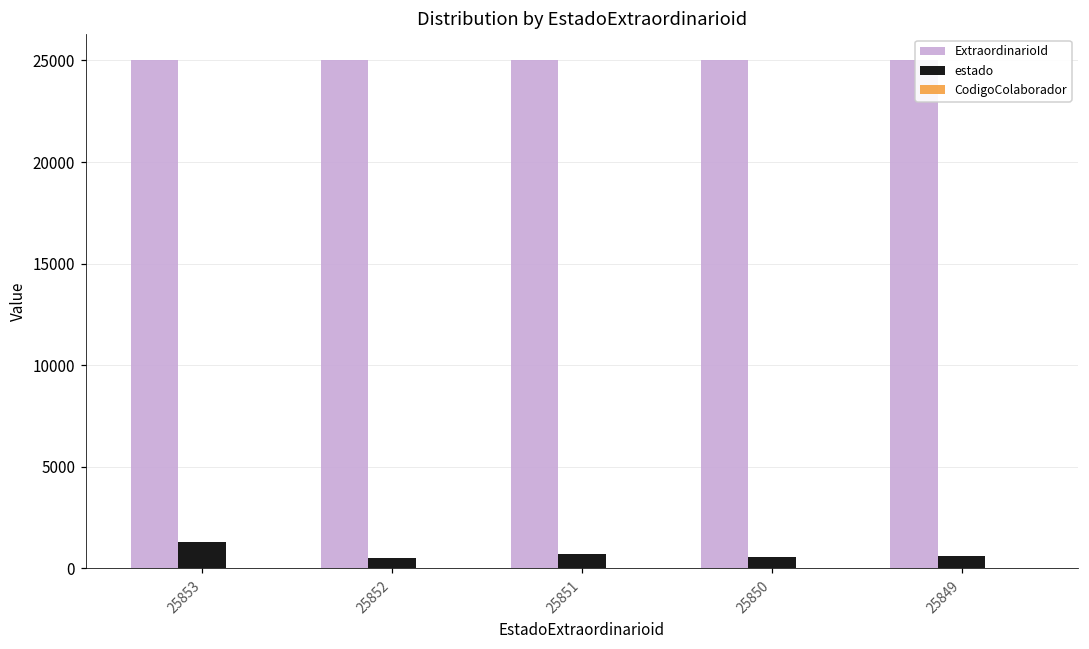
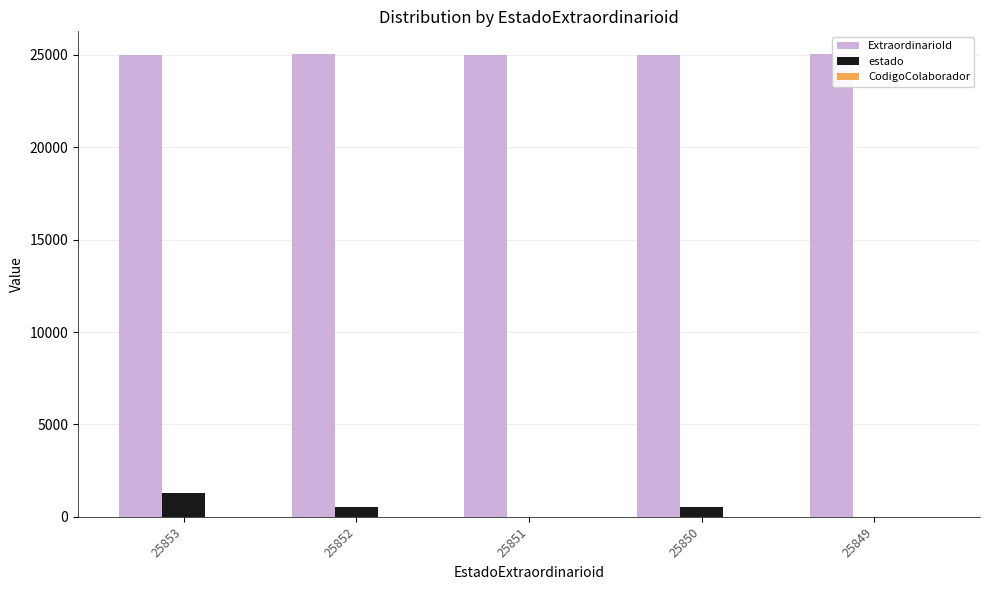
  {
    "ExtraordinarioId": {
      "25853": 25000,
      "25852": 25000,
      "25851": 25000,
      "25850": 25000,
      "25849": 25000
    },
    "estado": {
      "25853": 1300,
      "25852": 500,
-     "25851": 700,
+     "25851": 0,
      "25850": 600,
-     "25849": 600
+     "25849": 0
    }
  }
